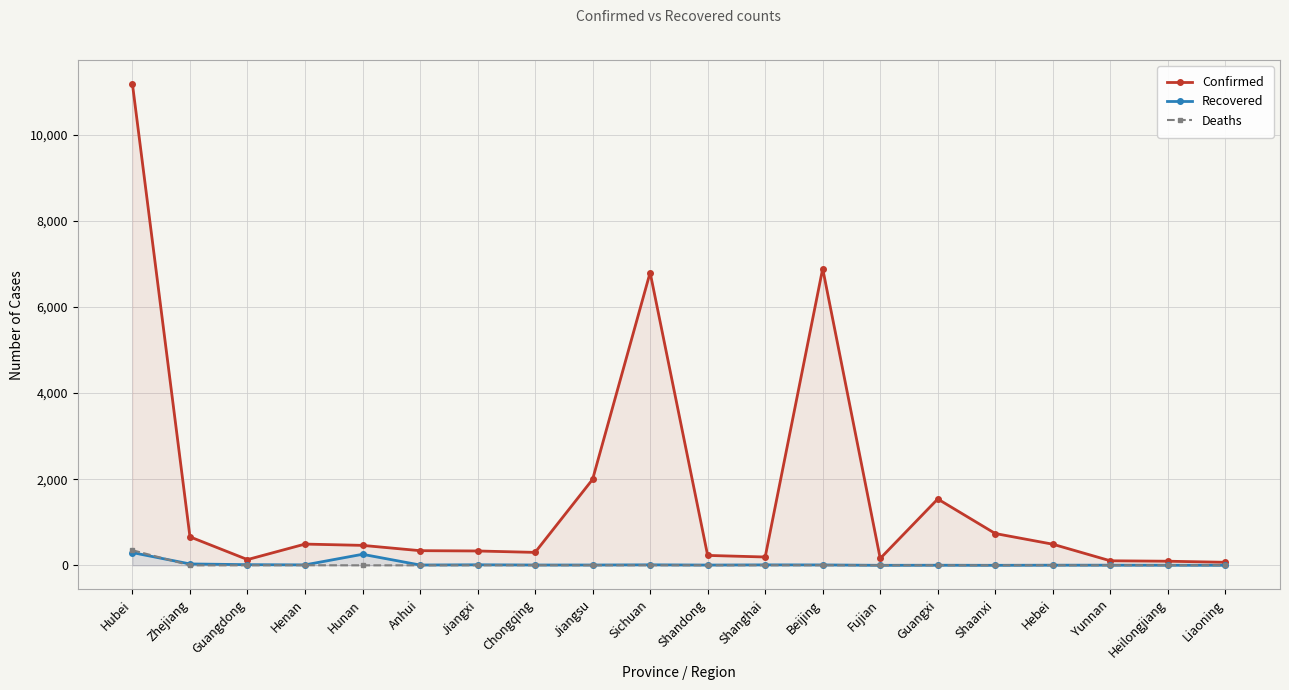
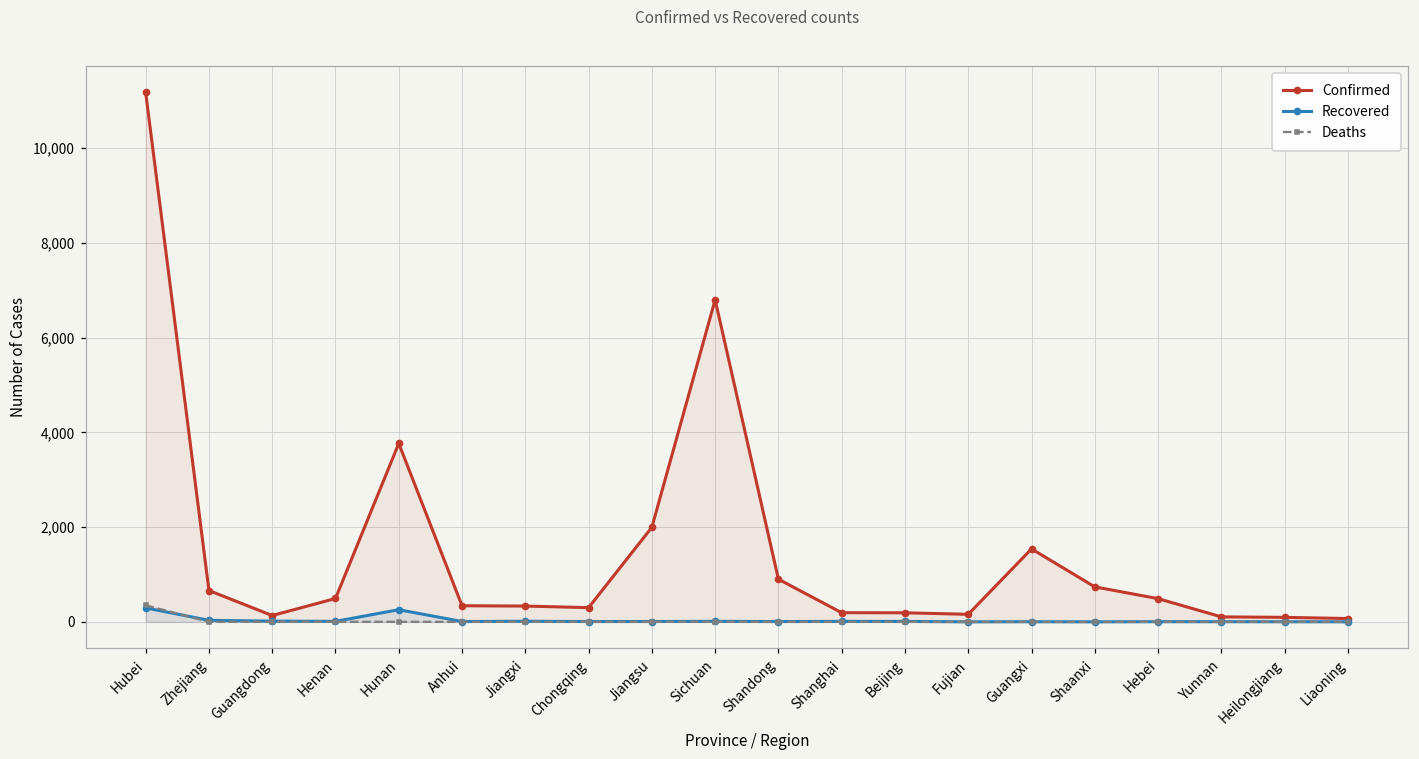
  {
    "Confirmed": {
      "Hubei": "11,200",
      "Zhejiang": "700",
      "Guangdong": "100",
      "Henan": "500",
-     "Hunan": "500",
+     "Hunan": "3,800",
      "Anhui": "300",
      "Jiangxi": "300",
      "Chongqing": "300",
      "Jiangsu": "2,000",
      "Sichuan": "6,800",
-     "Shandong": "200",
+     "Shandong": "900",
      "Shanghai": "200",
-     "Beijing": "6,900",
+     "Beijing": "200",
      "Fujian": "200",
      "Guangxi": "1,500",
      "Shaanxi": "700",
      "Hebei": "500",
      "Yunnan": "100",
      "Heilongjiang": "100",
      "Liaoning": "100"
    },
    "Recovered": {
      "Hunan": "300"
    },
    "Deaths": {
      "Hunan": "0"
    }
  }
